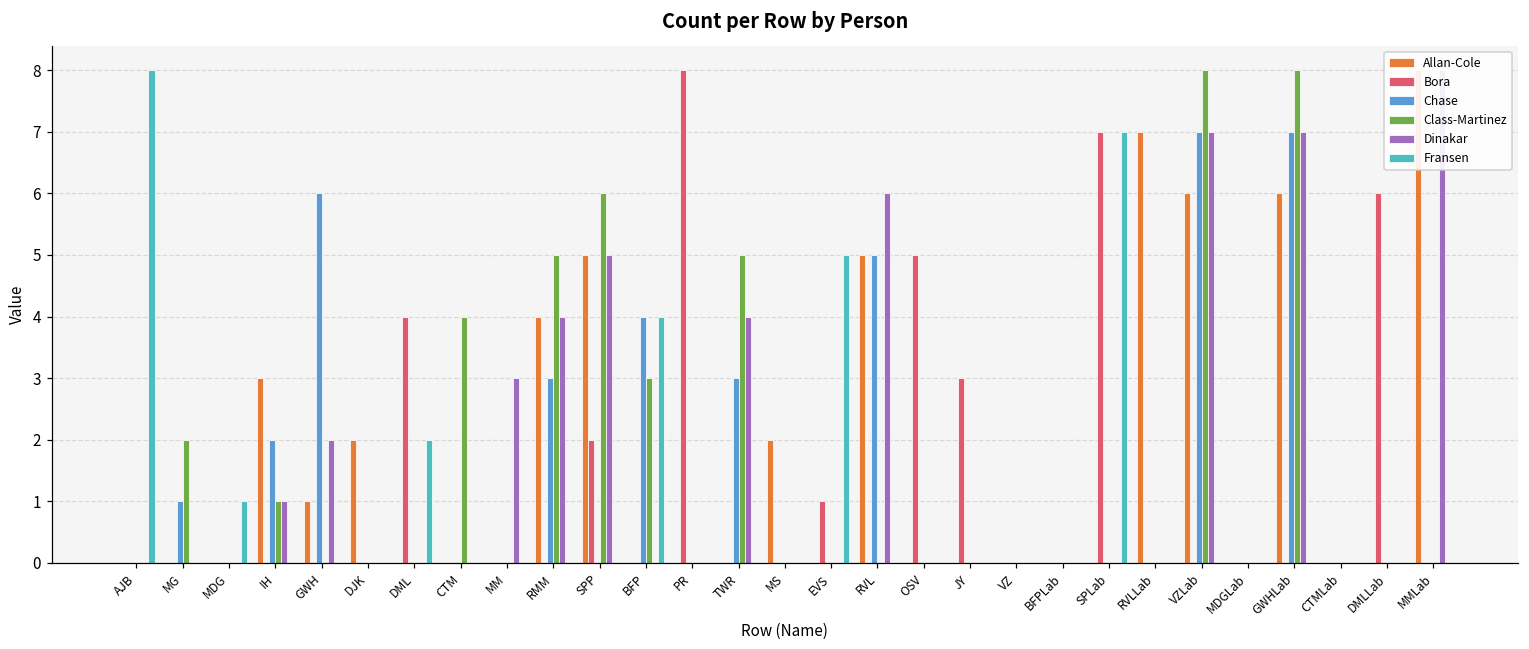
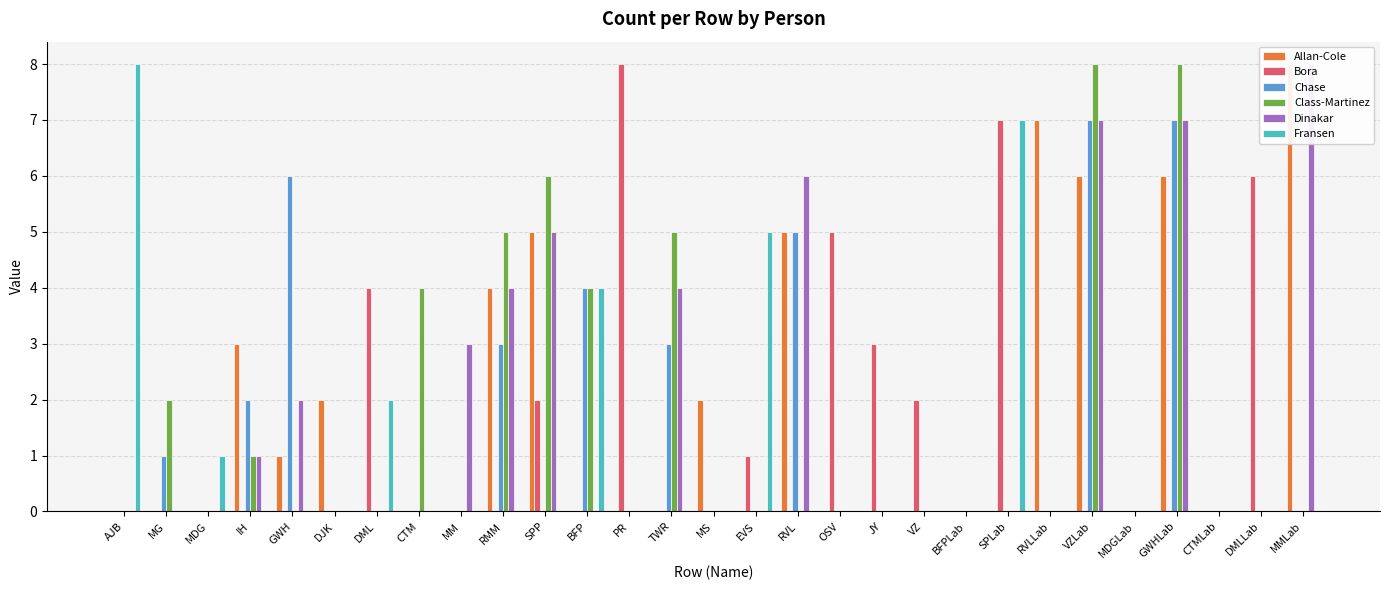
  {
    "Allan-Cole": {
      "AJB": 0,
      "MG": 0,
      "MDG": 0,
      "IH": 3,
      "GWH": 1,
      "DJK": 2,
      "DML": 0,
      "CTM": 0,
      "MM": 0,
      "RMM": 4,
      "SPP": 5,
      "BFP": 0,
      "PR": 0,
      "TWR": 0,
      "MS": 2,
      "EVS": 0,
      "RVL": 5,
      "OSV": 0,
      "JY": 0,
      "VZ": 0,
      "BFPLab": 0,
      "SPLab": 0,
      "RVLLab": 7,
      "VZLab": 6,
      "MDGLab": 0,
      "GWHLab": 6,
      "CTMLab": 0,
      "DMLLab": 0
    },
    "Bora": {
      "AJB": 0,
      "MG": 0,
      "MDG": 0,
      "IH": 0,
      "GWH": 0,
      "DJK": 0,
      "DML": 4,
      "CTM": 0,
      "MM": 0,
      "RMM": 0,
      "SPP": 2,
      "BFP": 0,
      "PR": 8,
      "TWR": 0,
      "MS": 0,
      "EVS": 1,
      "RVL": 0,
      "OSV": 5,
      "JY": 3,
-     "VZ": 0,
+     "VZ": 2,
      "BFPLab": 0,
      "SPLab": 7,
      "RVLLab": 0,
      "VZLab": 0,
      "MDGLab": 0,
      "GWHLab": 0,
      "CTMLab": 0,
      "DMLLab": 6,
      "MMLab": 0
    },
    "Class-Martinez": {
      "AJB": 0,
      "MG": 2,
      "MDG": 0,
      "IH": 1,
      "GWH": 0,
      "DJK": 0,
      "DML": 0,
      "CTM": 4,
      "MM": 0,
      "RMM": 5,
      "SPP": 6,
-     "BFP": 3,
+     "BFP": 4,
      "PR": 0,
      "TWR": 5,
      "MS": 0,
      "EVS": 0,
      "RVL": 0,
      "OSV": 0,
      "JY": 0,
      "VZ": 0,
      "BFPLab": 0,
      "SPLab": 0,
      "RVLLab": 0,
      "VZLab": 8,
      "MDGLab": 0,
      "GWHLab": 8,
      "CTMLab": 0,
      "DMLLab": 0,
      "MMLab": 0
    },
    "Dinakar": {
      "AJB": 0,
      "MG": 0,
      "MDG": 0,
      "IH": 1,
      "GWH": 2,
      "DJK": 0,
      "DML": 0,
      "CTM": 0,
      "MM": 3,
      "RMM": 4,
      "SPP": 5,
      "BFP": 0,
      "PR": 0,
      "TWR": 4,
      "MS": 0,
      "EVS": 0,
      "RVL": 6,
      "OSV": 0,
      "JY": 0,
      "VZ": 0,
      "BFPLab": 0,
      "SPLab": 0,
      "RVLLab": 0,
      "VZLab": 7,
      "MDGLab": 0,
      "GWHLab": 7,
      "CTMLab": 0,
      "DMLLab": 0
    }
  }
